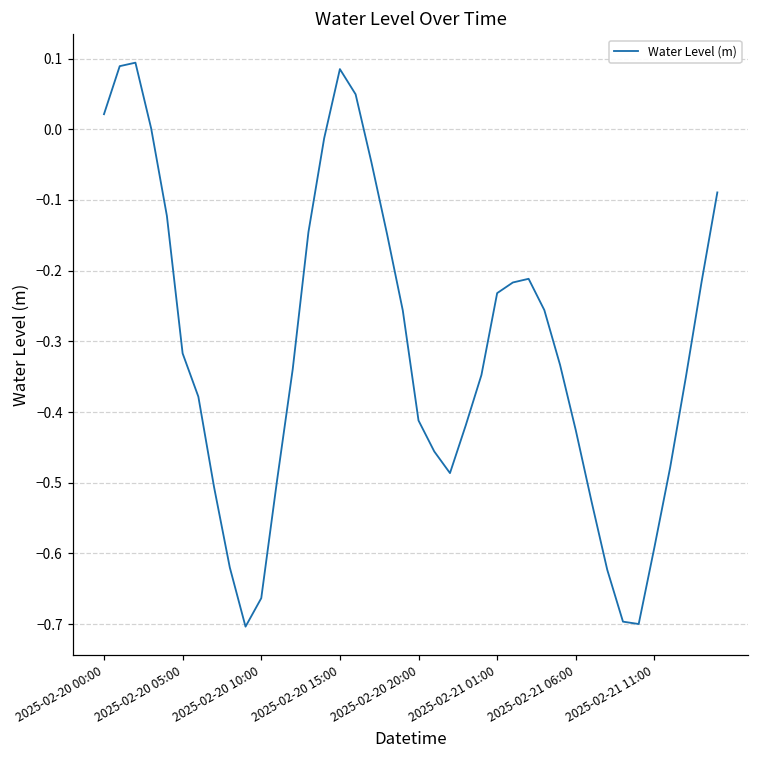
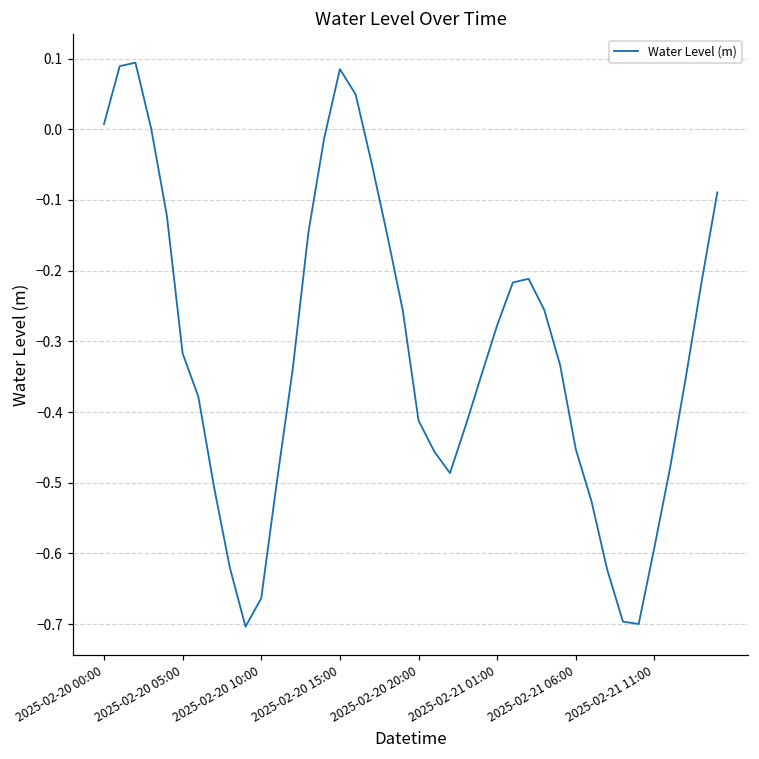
  {
-   "2025-02-20 00:00": 0.02,
+   "2025-02-20 00:00": 0.01,
    "2025-02-20 05:00": -0.32,
    "2025-02-20 10:00": -0.66,
    "2025-02-20 15:00": 0.09,
    "2025-02-20 20:00": -0.41,
-   "2025-02-21 01:00": -0.23,
-   "2025-02-21 06:00": -0.43,
+   "2025-02-21 01:00": -0.28,
+   "2025-02-21 06:00": -0.45,
    "2025-02-21 11:00": -0.59
  }
